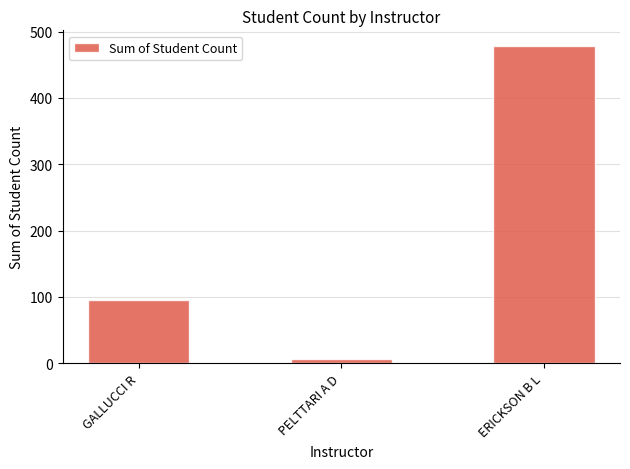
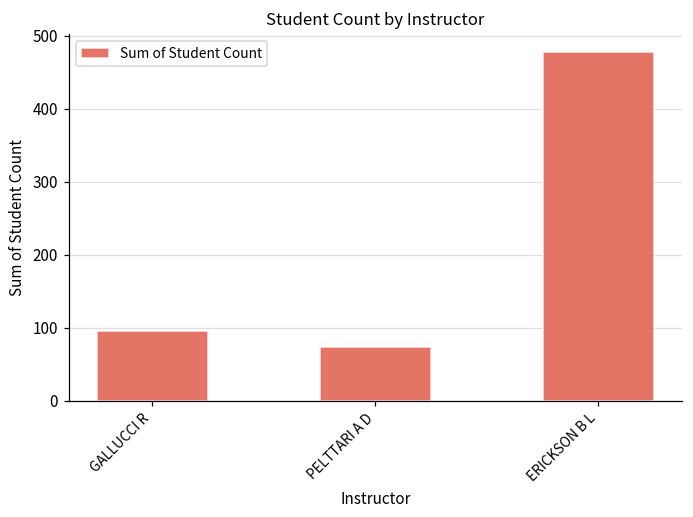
  {
    "GALLUCCI R": 100,
-   "PELTTARI A D": 10,
+   "PELTTARI A D": 70,
    "ERICKSON B L": 480
  }
